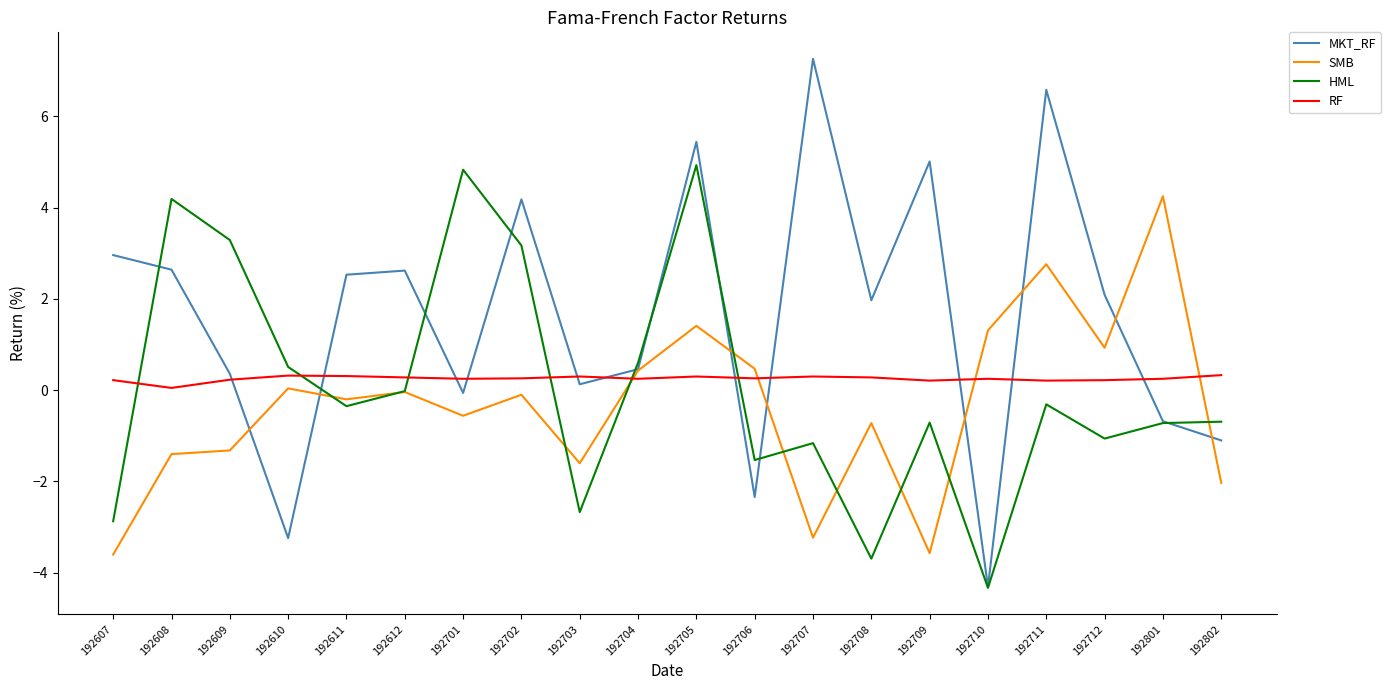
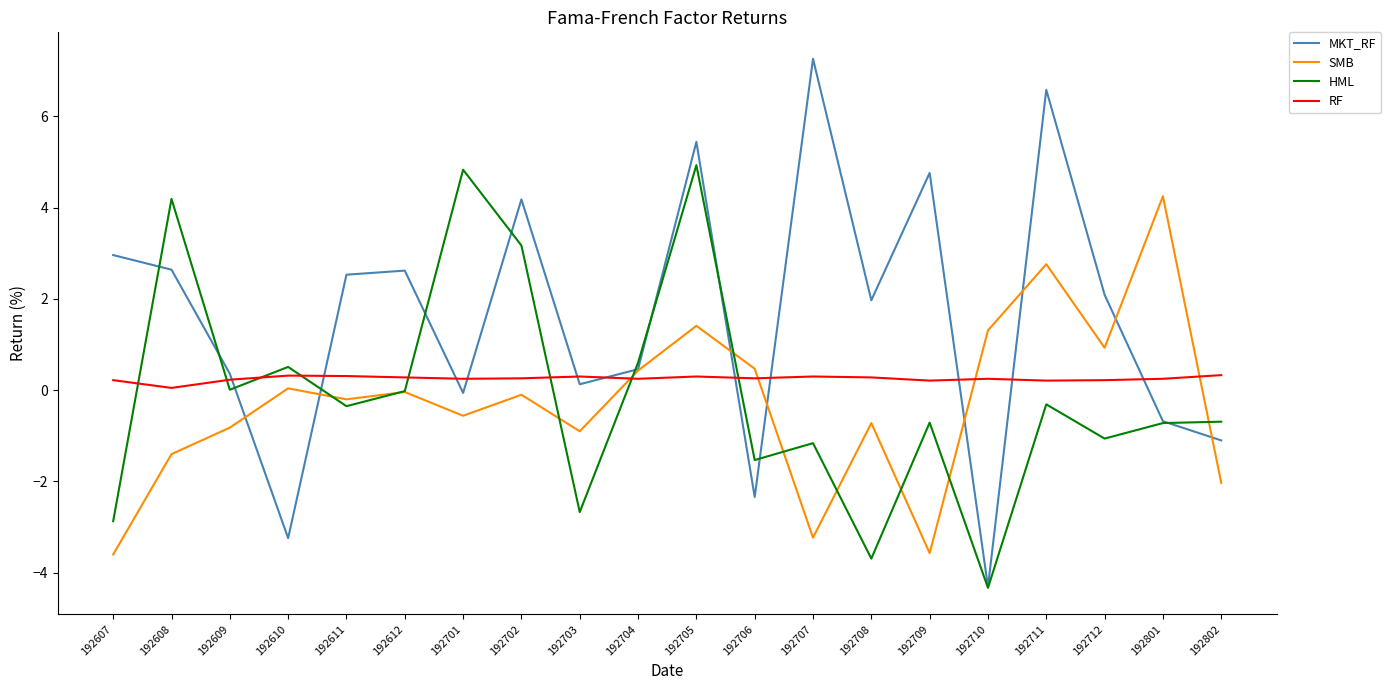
  {
    "MKT_RF": {
      "192607": 3.0,
      "192608": 2.6,
      "192609": 0.4,
      "192610": -3.2,
      "192611": 2.5,
      "192612": 2.6,
      "192701": -0.1,
      "192702": 4.2,
      "192703": 0.1,
      "192705": 5.4,
      "192706": -2.3,
      "192707": 7.3,
      "192708": 2.0,
-     "192709": 5.0,
+     "192709": 4.8,
      "192711": 6.6,
      "192712": 2.1,
      "192802": -1.1
    },
    "SMB": {
      "192607": -3.6,
      "192608": -1.4,
-     "192609": -1.3,
+     "192609": -0.8,
      "192610": 0.0,
      "192611": -0.2,
      "192701": -0.6,
      "192702": -0.1,
-     "192703": -1.6,
+     "192703": -0.9,
      "192705": 1.4,
      "192706": 0.5,
      "192707": -3.2,
      "192708": -0.7,
      "192709": -3.6,
      "192710": 1.3,
      "192711": 2.8,
      "192712": 0.9,
      "192801": 4.3,
      "192802": -2.0
    },
    "HML": {
      "192607": -2.9,
      "192608": 4.2,
-     "192609": 3.3,
+     "192609": 0.0,
      "192610": 0.5,
      "192611": -0.4,
      "192701": 4.8,
      "192702": 3.2,
      "192703": -2.7,
      "192704": 0.6,
      "192705": 4.9,
      "192706": -1.5,
      "192707": -1.2,
      "192708": -3.7,
      "192709": -0.7,
      "192711": -0.3,
      "192712": -1.1,
      "192802": -0.7
    },
    "RF": {
      "192607": 0.2,
      "192608": 0.1,
      "192609": 0.2,
      "192610": 0.3,
      "192611": 0.3,
      "192612": 0.3,
      "192701": 0.3,
      "192702": 0.3,
      "192703": 0.3,
      "192704": 0.3,
      "192705": 0.3,
      "192706": 0.3,
      "192707": 0.3,
      "192708": 0.3,
      "192709": 0.2,
      "192710": 0.3,
      "192711": 0.2,
      "192712": 0.2,
      "192801": 0.3,
      "192802": 0.3
    }
  }
